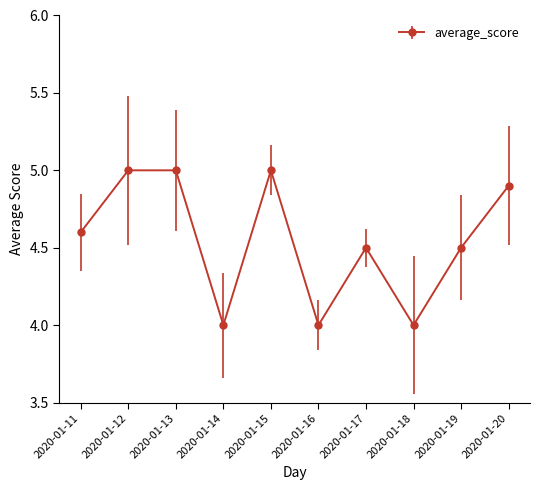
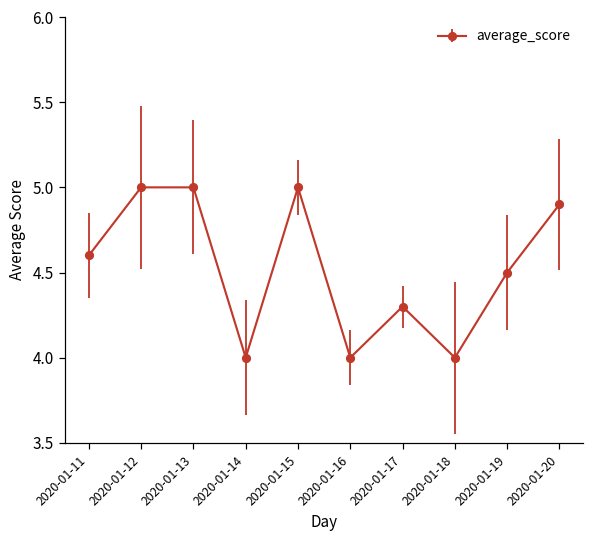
  {
    "2020-01-11": 4.6,
    "2020-01-12": 5.0,
    "2020-01-13": 5.0,
    "2020-01-14": 4.0,
    "2020-01-15": 5.0,
    "2020-01-16": 4.0,
-   "2020-01-17": 4.5,
+   "2020-01-17": 4.3,
    "2020-01-18": 4.0,
    "2020-01-19": 4.5,
    "2020-01-20": 4.9
  }
